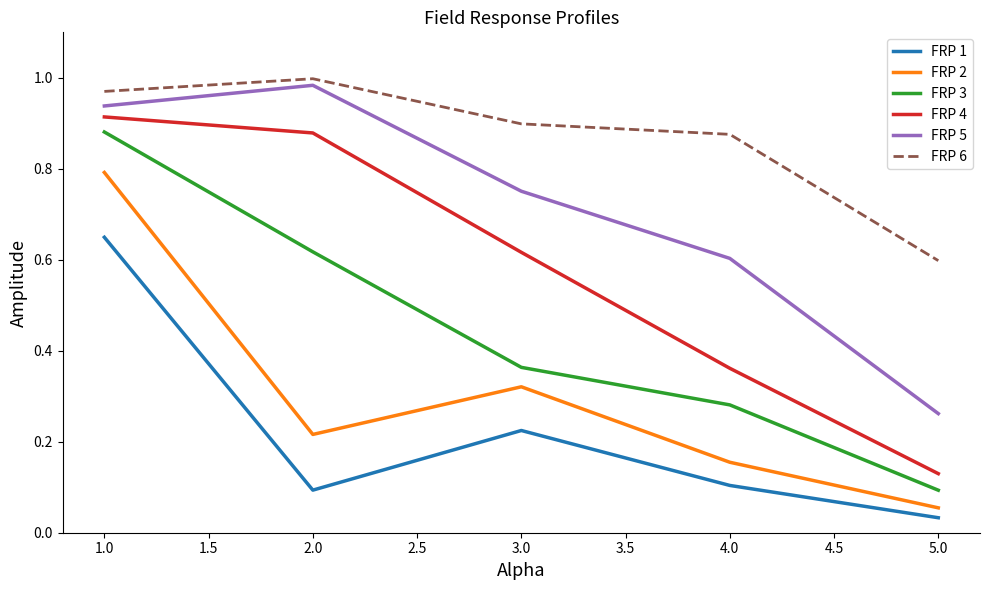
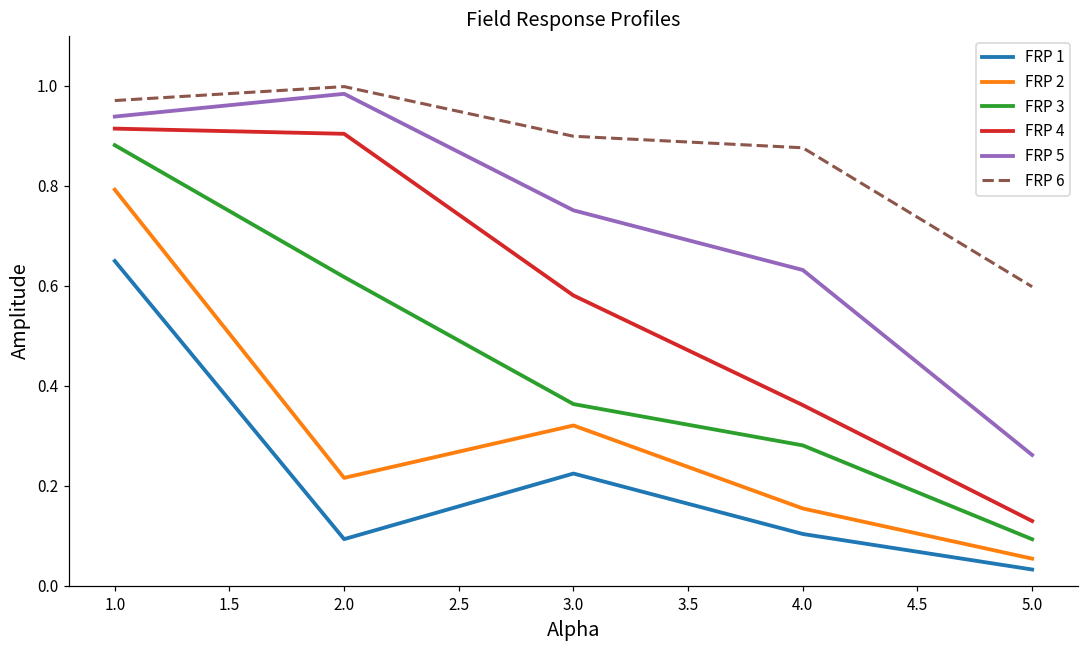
  {
    "FRP 1": {
      "1.0": 0.65,
      "2.0": 0.09,
      "3.0": 0.22,
      "4.0": 0.10,
      "5.0": 0.03
    },
    "FRP 2": {
      "1.0": 0.79,
      "2.0": 0.22,
      "3.0": 0.32,
      "4.0": 0.15,
      "5.0": 0.05
    },
    "FRP 3": {
      "1.0": 0.88,
      "2.0": 0.62,
      "3.0": 0.36,
      "4.0": 0.28,
      "5.0": 0.09
    },
    "FRP 4": {
      "1.0": 0.91,
-     "2.0": 0.88,
-     "3.0": 0.62,
+     "2.0": 0.90,
+     "3.0": 0.58,
      "4.0": 0.36,
      "5.0": 0.13
    },
    "FRP 5": {
      "1.0": 0.94,
      "2.0": 0.98,
      "3.0": 0.75,
-     "4.0": 0.60,
+     "4.0": 0.63,
      "5.0": 0.26
    },
    "FRP 6": {
      "1.0": 0.97,
      "2.0": 1.00,
      "3.0": 0.90,
      "4.0": 0.88,
      "5.0": 0.60
    }
  }
